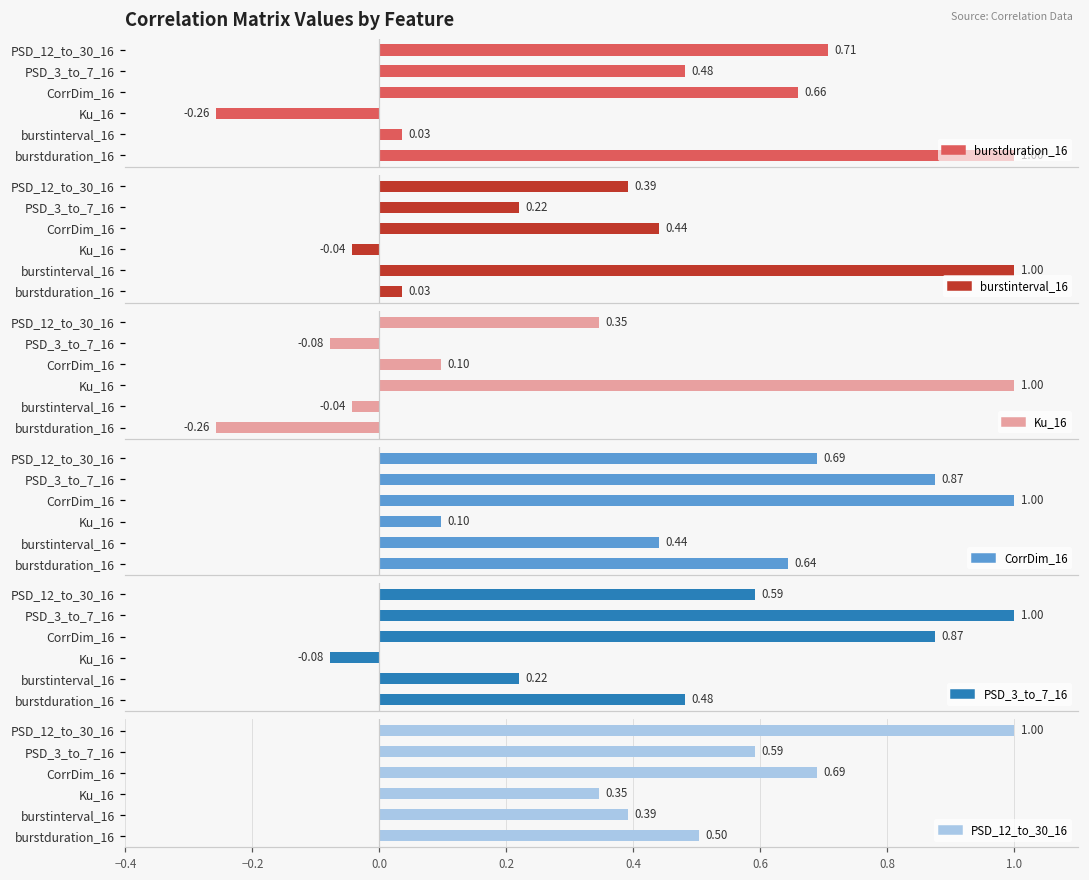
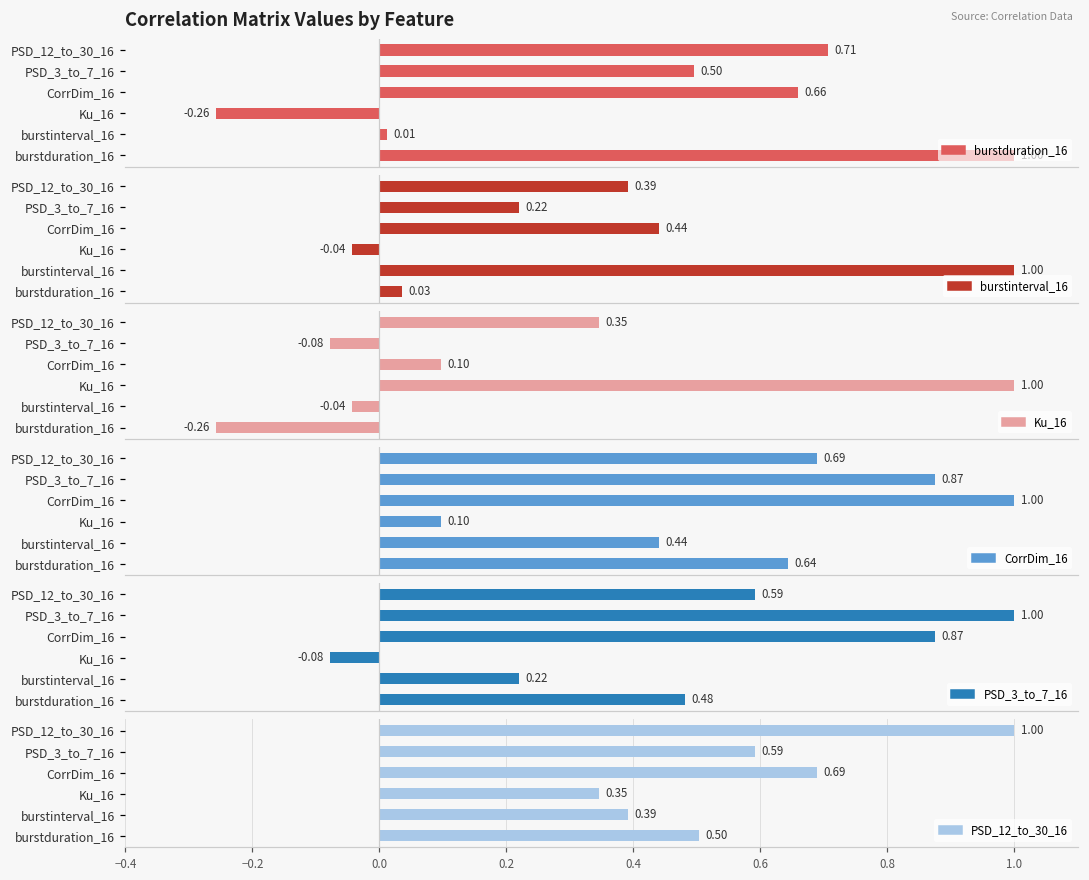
  {
    "Correlation Matrix Values by Feature": {
      "PSD_12_to_30_16": 0.71,
-     "PSD_3_to_7_16": 0.48,
+     "PSD_3_to_7_16": 0.50,
      "CorrDim_16": 0.66,
      "Ku_16": -0.26,
-     "burstinterval_16": 0.03
+     "burstinterval_16": 0.01
    }
  }
